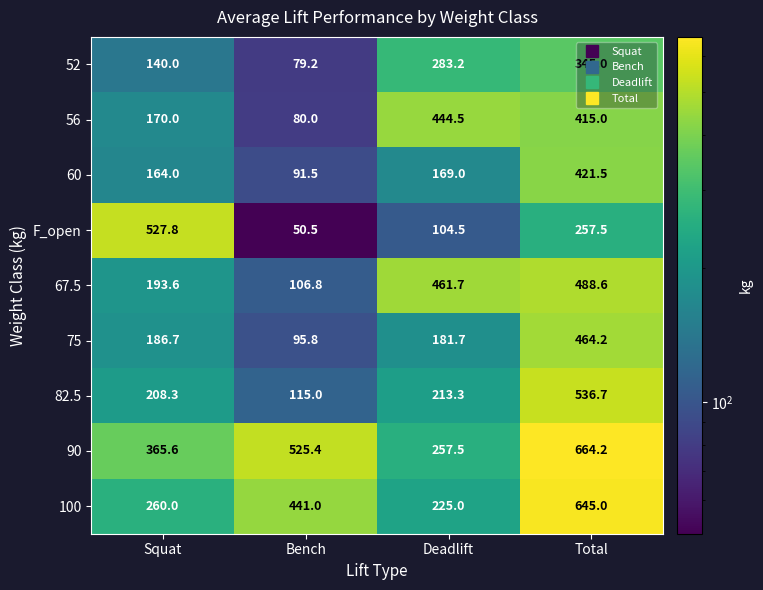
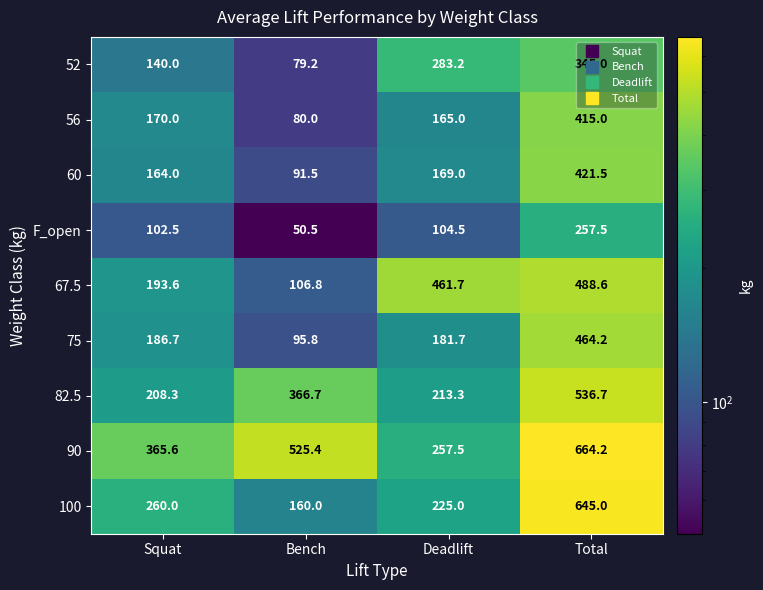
  {
    "52": {
      "Squat": 140.0,
      "Bench": 79.2,
      "Deadlift": 283.2
    },
    "56": {
      "Squat": 170.0,
      "Bench": 80.0,
-     "Deadlift": 444.5,
+     "Deadlift": 165.0,
      "Total": 415.0
    },
    "60": {
      "Squat": 164.0,
      "Bench": 91.5,
      "Deadlift": 169.0,
      "Total": 421.5
    },
    "F_open": {
-     "Squat": 527.8,
+     "Squat": 102.5,
      "Bench": 50.5,
      "Deadlift": 104.5,
      "Total": 257.5
    },
    "67.5": {
      "Squat": 193.6,
      "Bench": 106.8,
      "Deadlift": 461.7,
      "Total": 488.6
    },
    "75": {
      "Squat": 186.7,
      "Bench": 95.8,
      "Deadlift": 181.7,
      "Total": 464.2
    },
    "82.5": {
      "Squat": 208.3,
-     "Bench": 115.0,
+     "Bench": 366.7,
      "Deadlift": 213.3,
      "Total": 536.7
    },
    "90": {
      "Squat": 365.6,
      "Bench": 525.4,
      "Deadlift": 257.5,
      "Total": 664.2
    },
    "100": {
      "Squat": 260.0,
-     "Bench": 441.0,
+     "Bench": 160.0,
      "Deadlift": 225.0,
      "Total": 645.0
    }
  }
